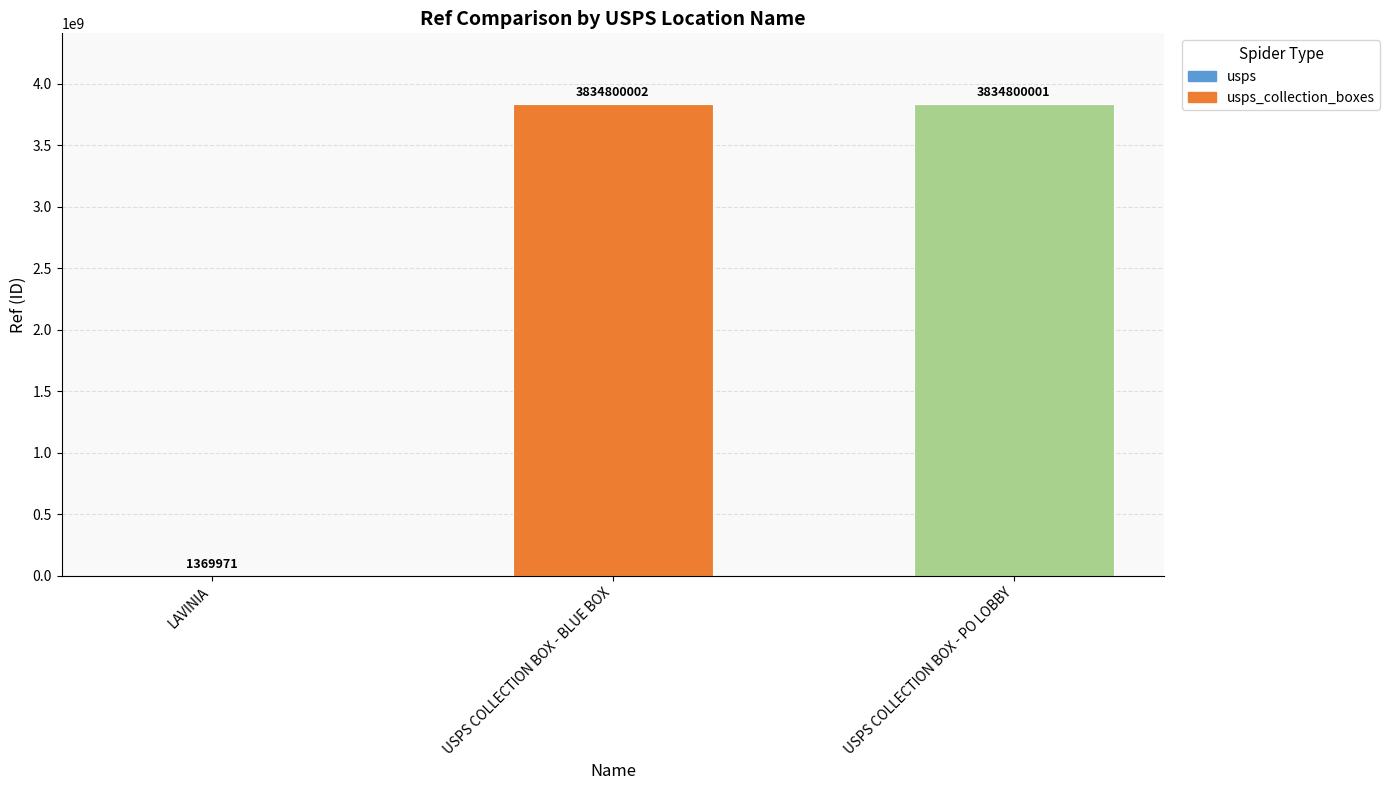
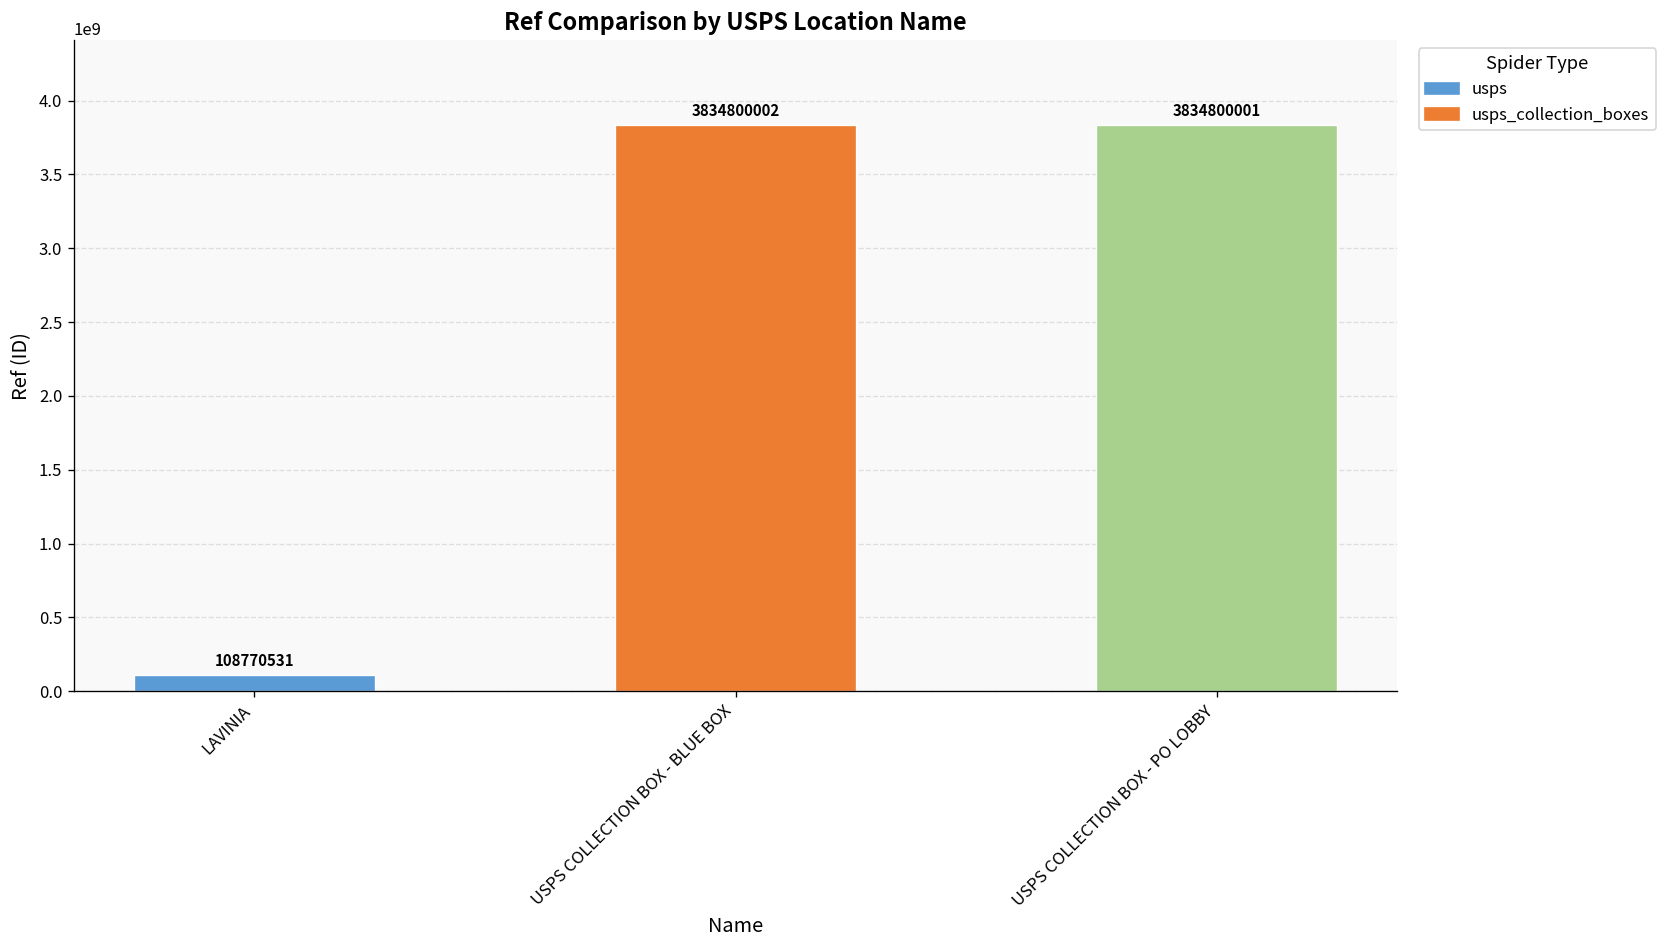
  {
-   "LAVINIA": 1369971,
+   "LAVINIA": 108770531,
    "USPS COLLECTION BOX - BLUE BOX": 3834800002,
    "USPS COLLECTION BOX - PO LOBBY": 3834800001
  }
